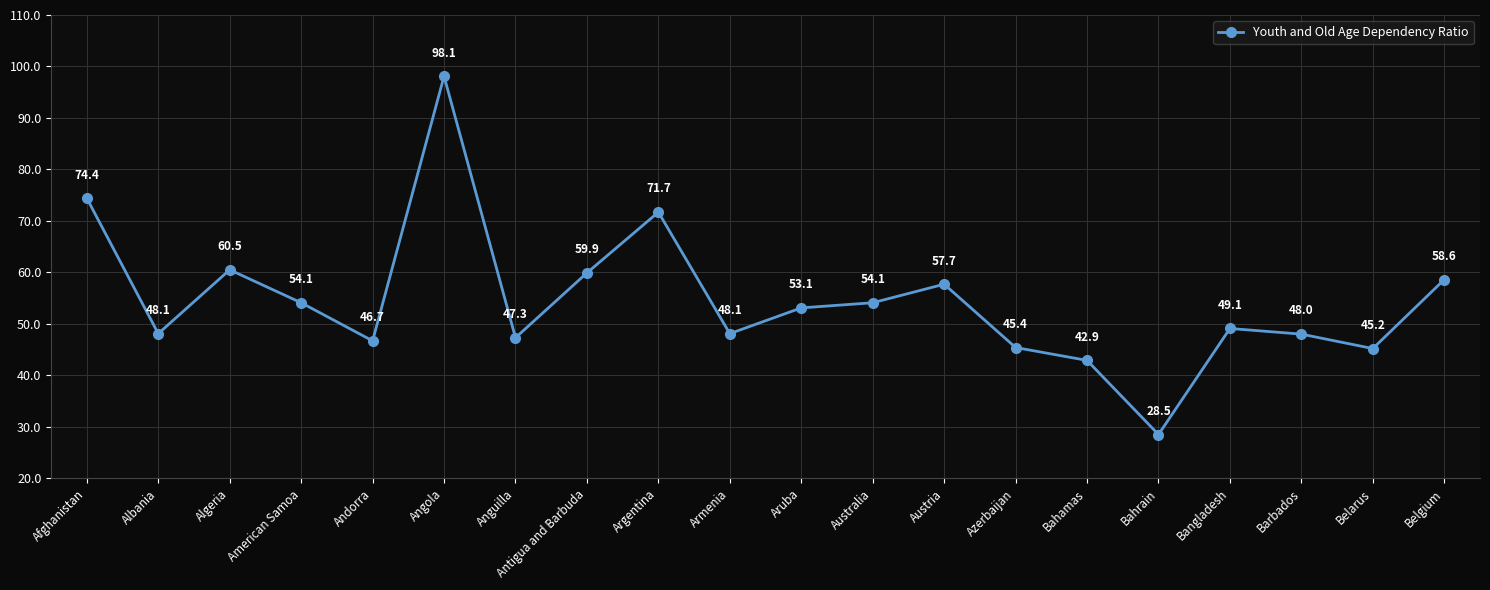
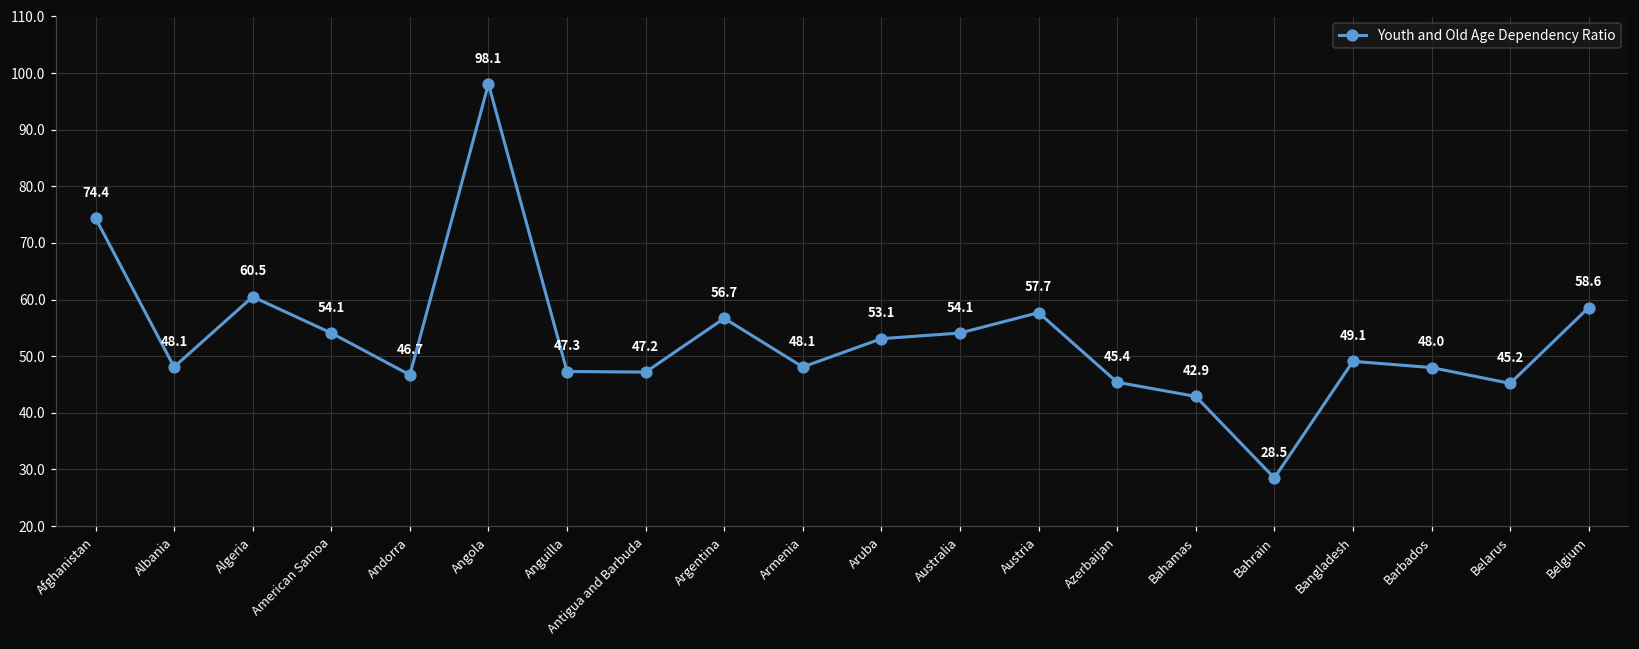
  {
    "Afghanistan": 74.4,
    "Albania": 48.1,
    "Algeria": 60.5,
    "American Samoa": 54.1,
    "Andorra": 46.7,
    "Angola": 98.1,
    "Anguilla": 47.3,
-   "Antigua and Barbuda": 59.9,
-   "Argentina": 71.7,
+   "Antigua and Barbuda": 47.2,
+   "Argentina": 56.7,
    "Armenia": 48.1,
    "Aruba": 53.1,
    "Australia": 54.1,
    "Austria": 57.7,
    "Azerbaijan": 45.4,
    "Bahamas": 42.9,
    "Bahrain": 28.5,
    "Bangladesh": 49.1,
    "Barbados": 48.0,
    "Belarus": 45.2,
    "Belgium": 58.6
  }
